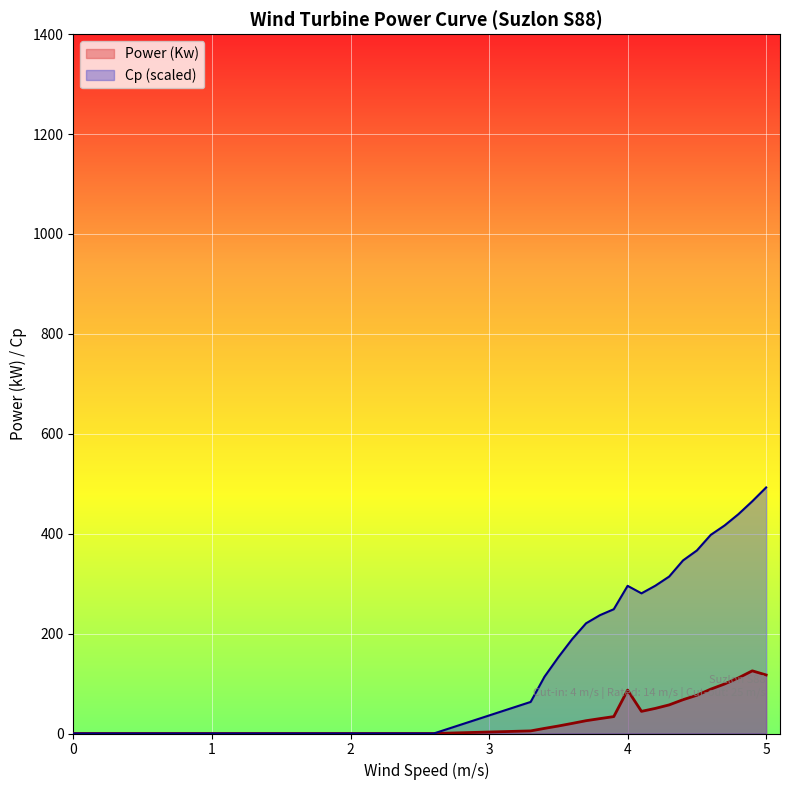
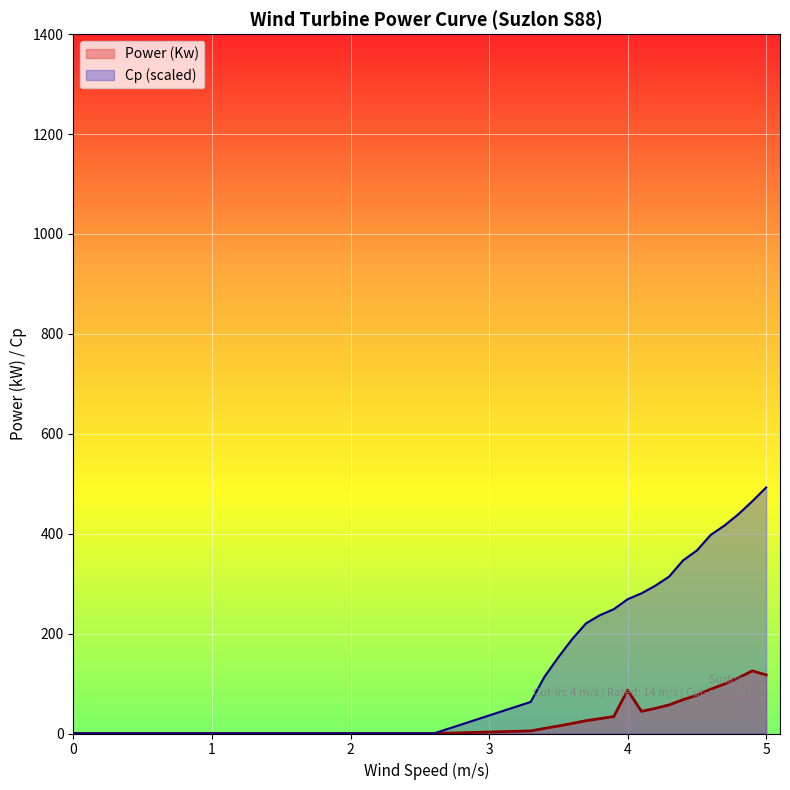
  {
    "Cp (scaled)": {
-     "4": 300,
+     "4": 270,
      "5": 490
    }
  }
